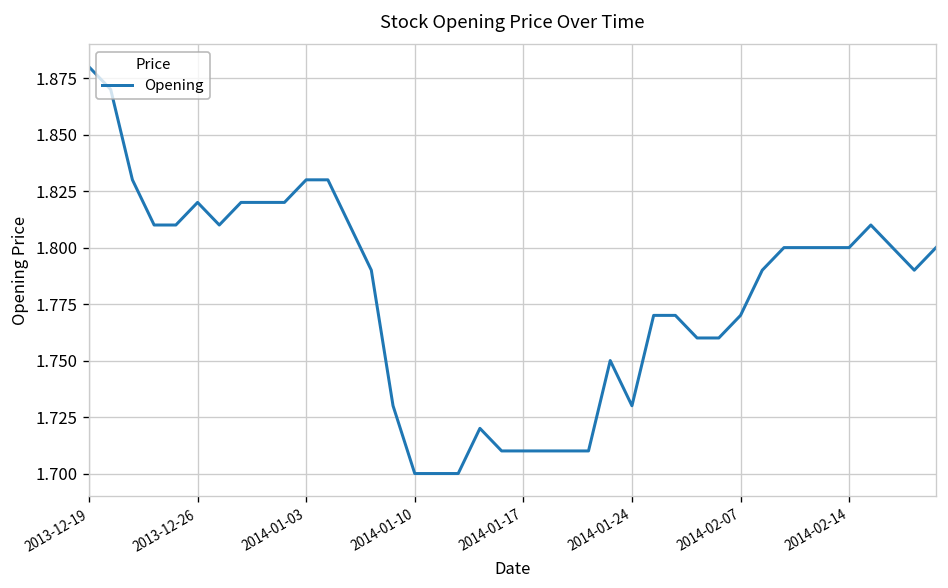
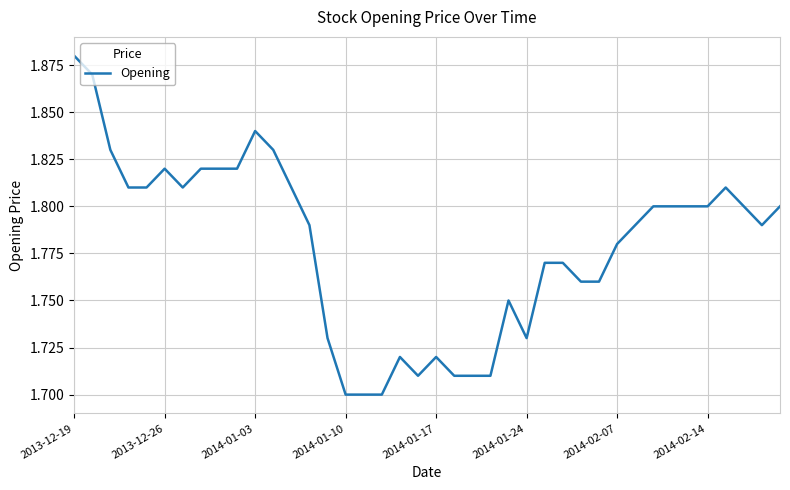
  {
    "2013-12-19": 1.88,
    "2013-12-26": 1.82,
-   "2014-01-03": 1.83,
+   "2014-01-03": 1.84,
    "2014-01-10": 1.70,
-   "2014-01-17": 1.71,
+   "2014-01-17": 1.72,
    "2014-01-24": 1.73,
-   "2014-02-07": 1.77,
+   "2014-02-07": 1.78,
    "2014-02-14": 1.80
  }
